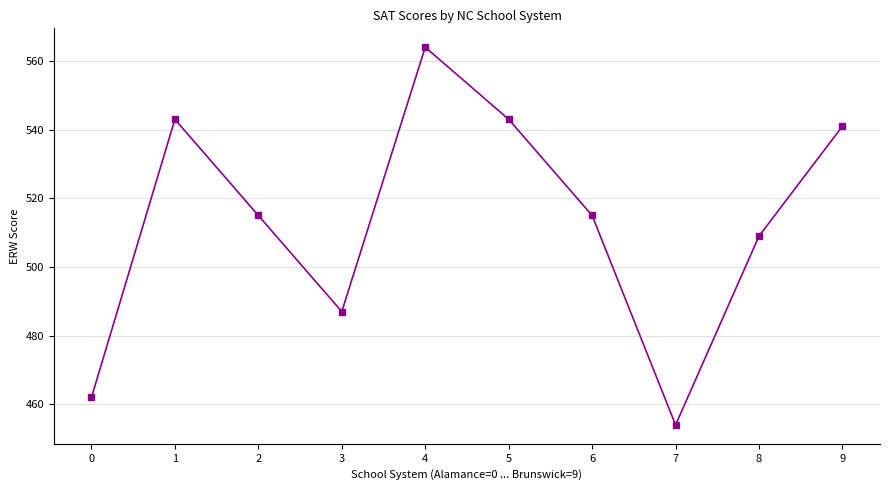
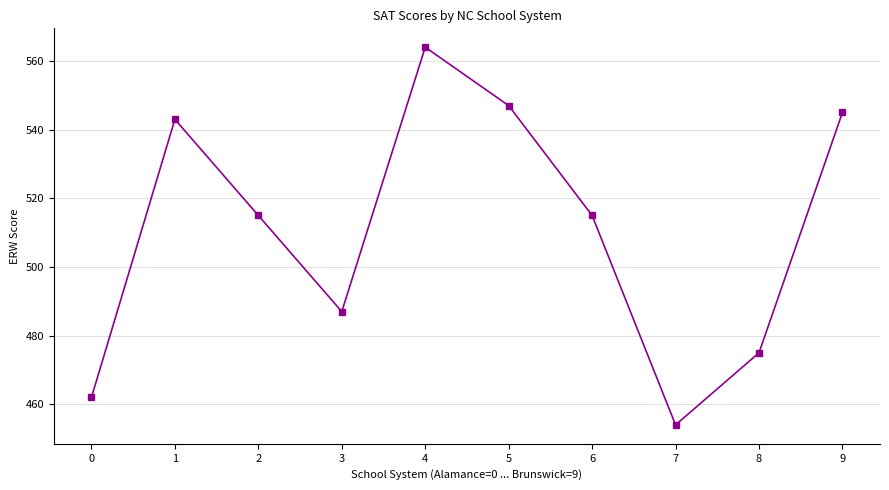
  {
    "0": 462,
    "1": 543,
    "2": 515,
    "3": 487,
    "4": 564,
-   "5": 543,
+   "5": 547,
    "6": 515,
    "7": 454,
-   "8": 509,
-   "9": 541
+   "8": 475,
+   "9": 545
  }
